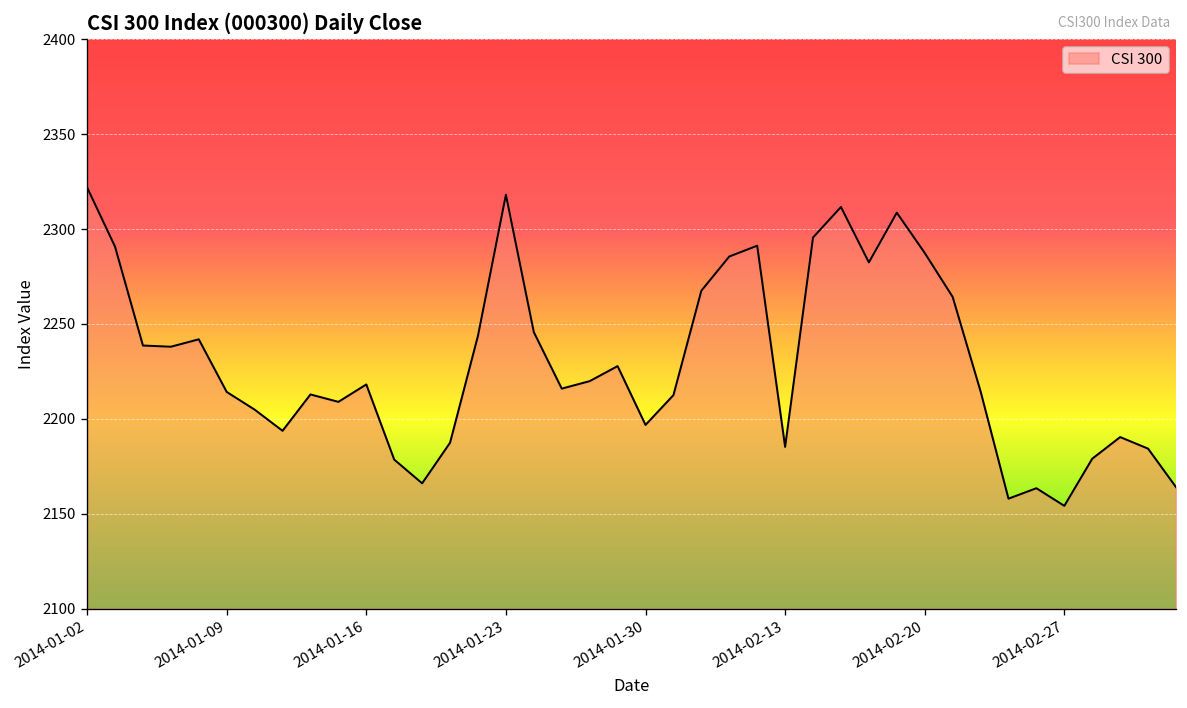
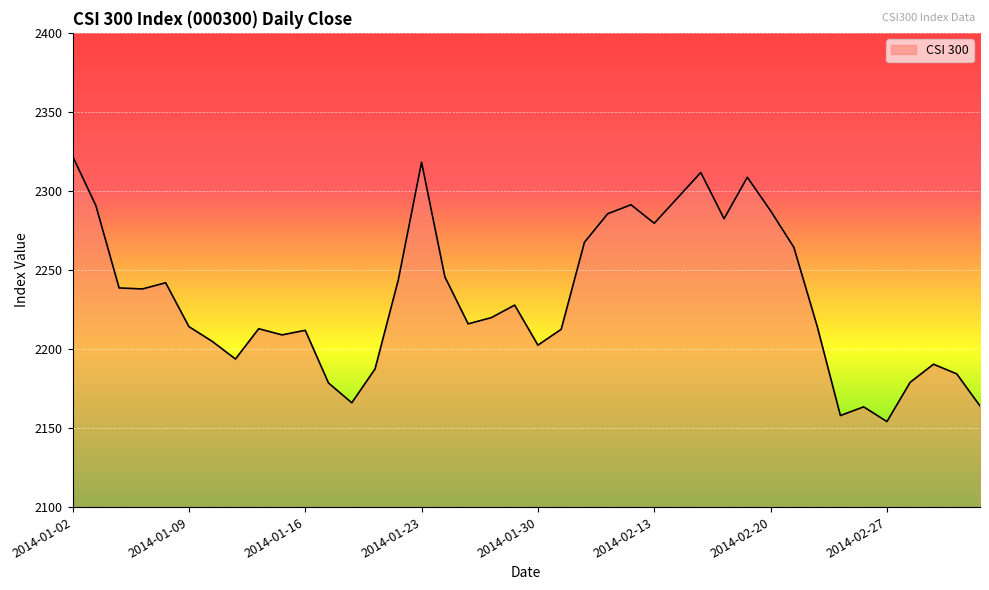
  {
    "2014-01-02": 2322,
    "2014-01-09": 2214,
-   "2014-01-16": 2218,
+   "2014-01-16": 2212,
    "2014-01-23": 2318,
-   "2014-01-30": 2197,
-   "2014-02-13": 2185,
+   "2014-01-30": 2202,
+   "2014-02-13": 2280,
    "2014-02-20": 2287,
    "2014-02-27": 2154
  }
